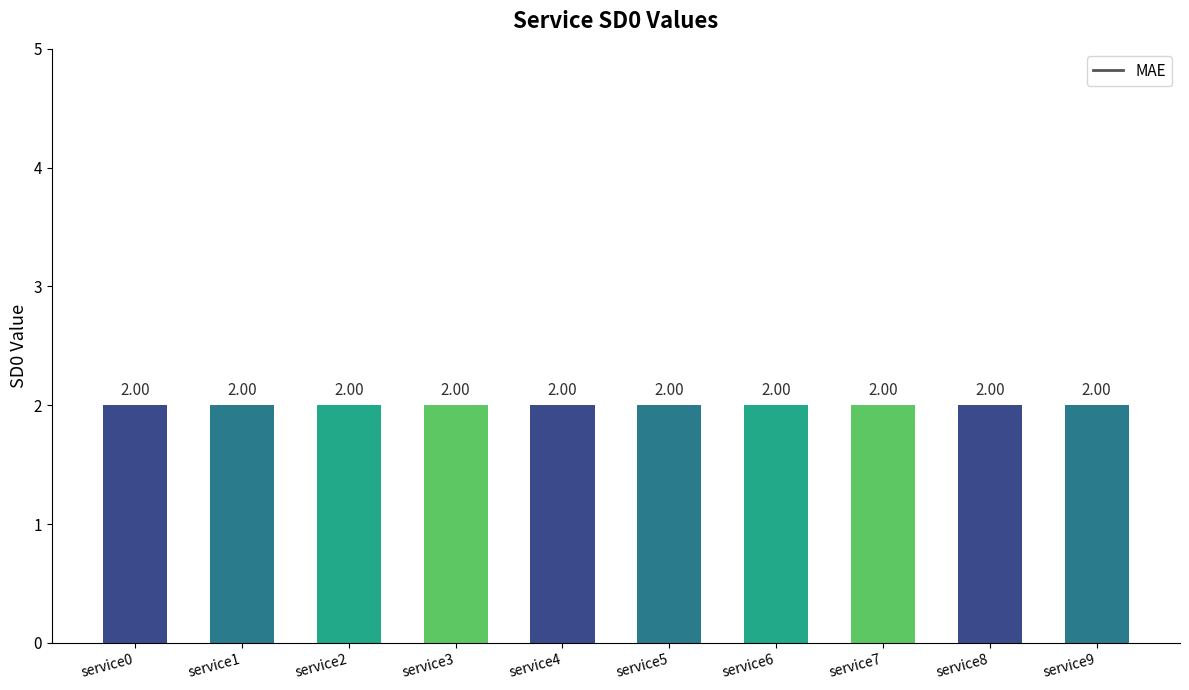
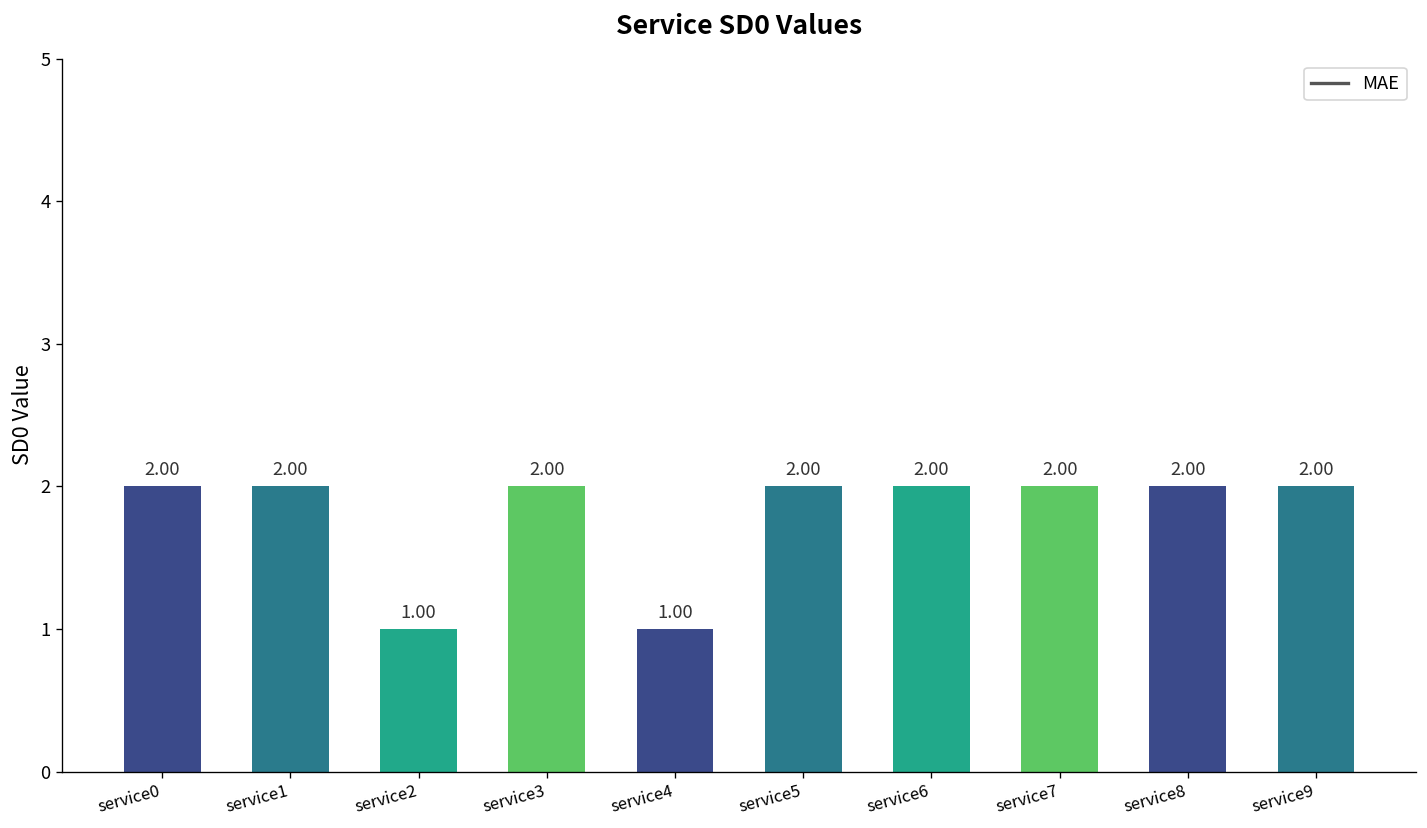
  {
    "service0": 2.00,
    "service1": 2.00,
-   "service2": 2.00,
+   "service2": 1.00,
    "service3": 2.00,
-   "service4": 2.00,
+   "service4": 1.00,
    "service5": 2.00,
    "service6": 2.00,
    "service7": 2.00,
    "service8": 2.00,
    "service9": 2.00
  }
